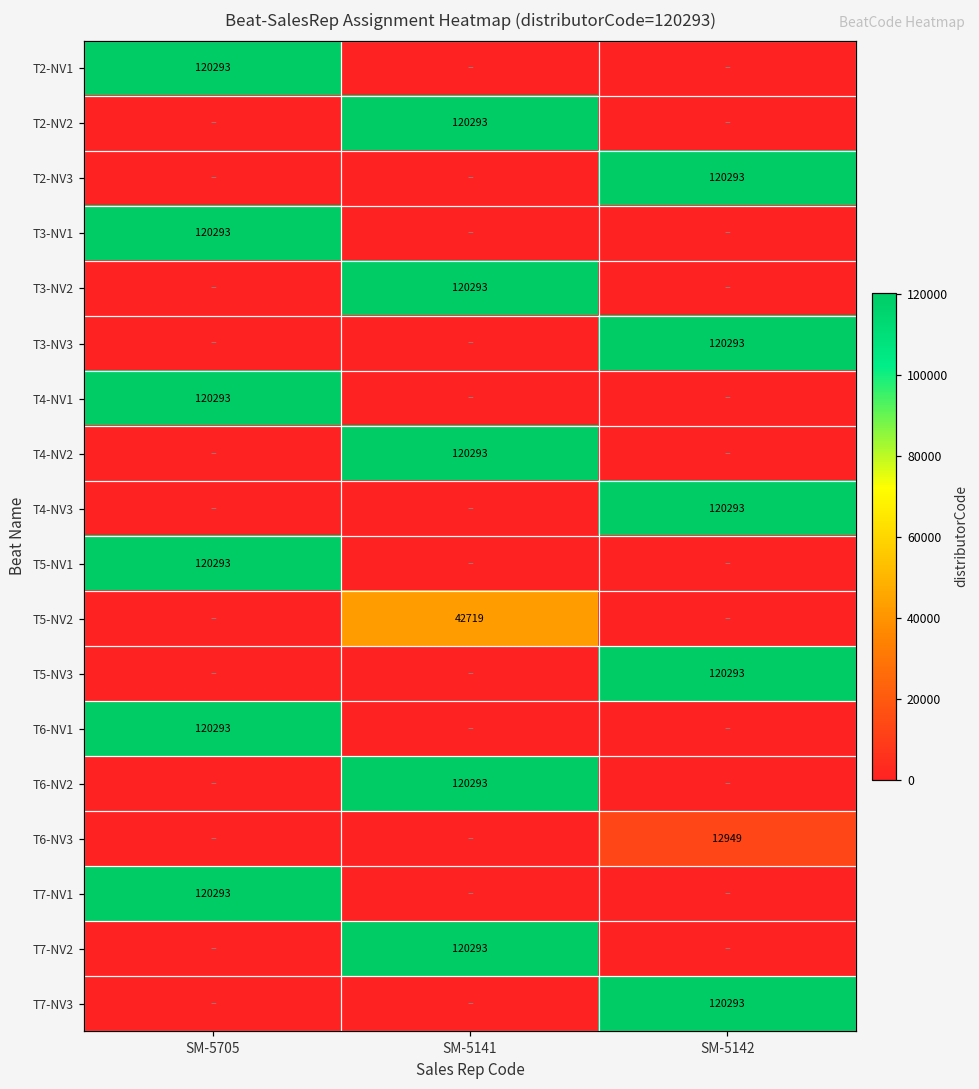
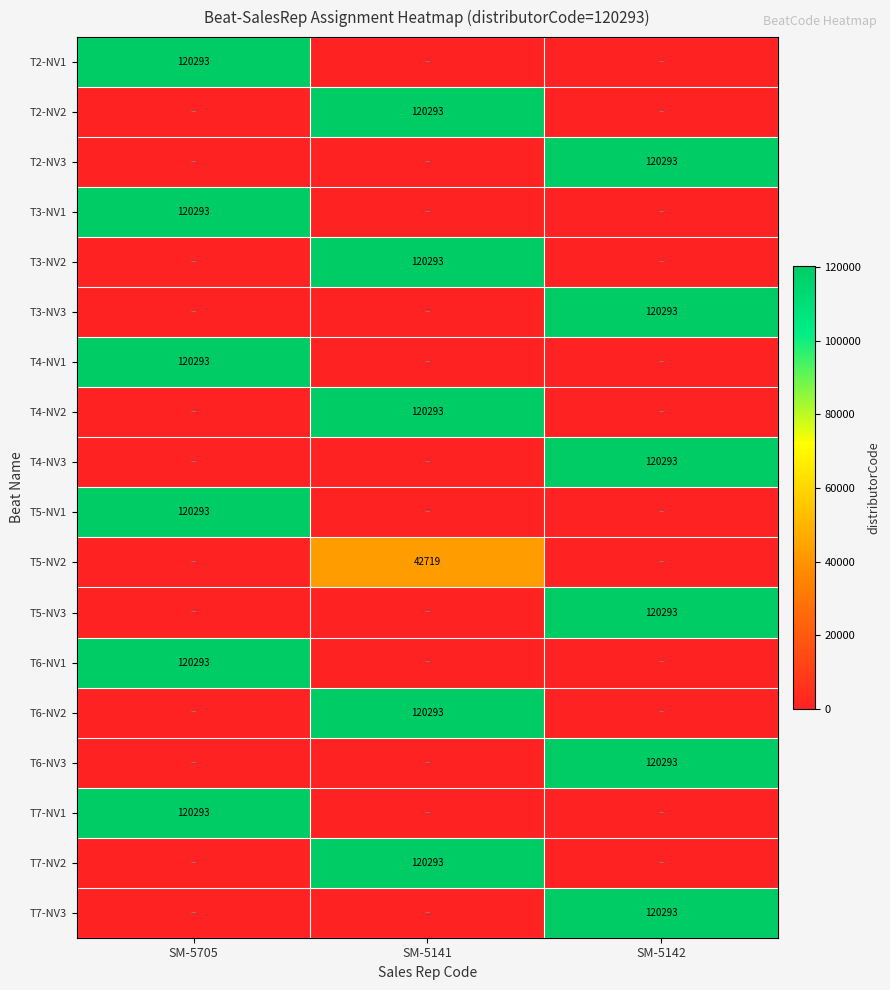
  {
    "T2-NV1": {
      "SM-5705": 120293
    },
    "T2-NV2": {
      "SM-5141": 120293
    },
    "T2-NV3": {
      "SM-5142": 120293
    },
    "T3-NV1": {
      "SM-5705": 120293
    },
    "T3-NV2": {
      "SM-5141": 120293
    },
    "T3-NV3": {
      "SM-5142": 120293
    },
    "T4-NV1": {
      "SM-5705": 120293
    },
    "T4-NV2": {
      "SM-5141": 120293
    },
    "T4-NV3": {
      "SM-5142": 120293
    },
    "T5-NV1": {
      "SM-5705": 120293
    },
    "T5-NV2": {
      "SM-5141": 42719
    },
    "T5-NV3": {
      "SM-5142": 120293
    },
    "T6-NV1": {
      "SM-5705": 120293
    },
    "T6-NV2": {
      "SM-5141": 120293
    },
    "T6-NV3": {
-     "SM-5142": 12949
+     "SM-5142": 120293
    },
    "T7-NV1": {
      "SM-5705": 120293
    },
    "T7-NV2": {
      "SM-5141": 120293
    },
    "T7-NV3": {
      "SM-5142": 120293
    }
  }
